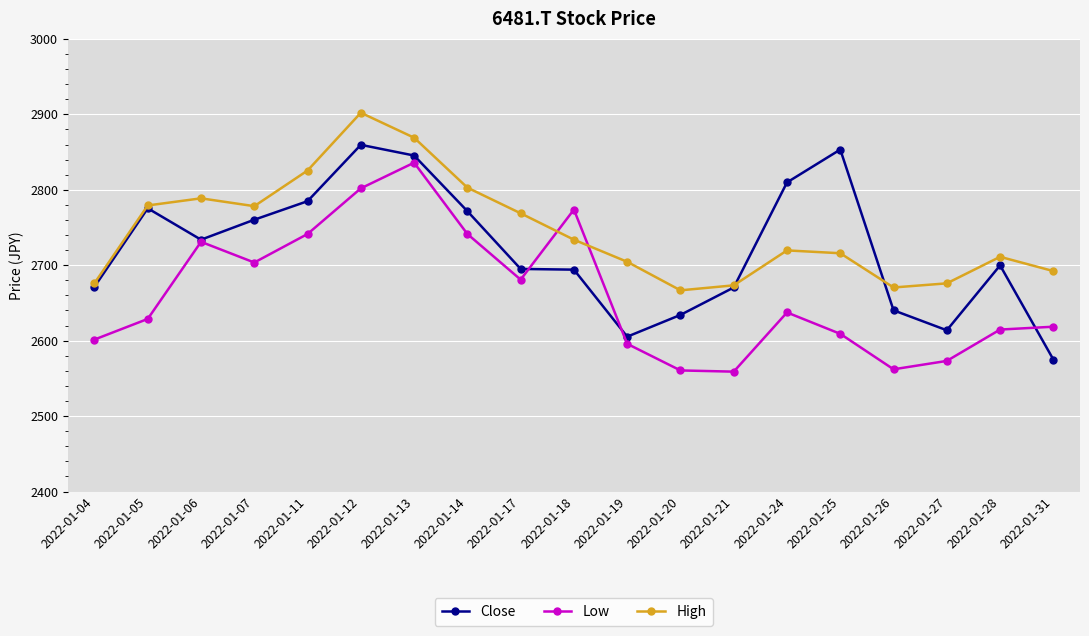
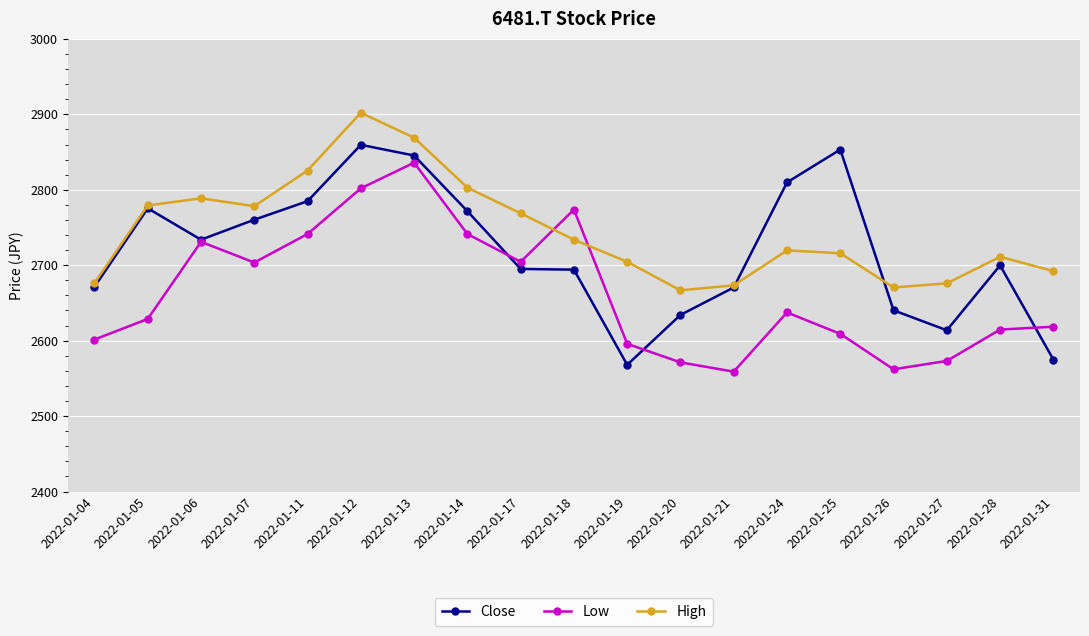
  {
    "Close": {
      "2022-01-04": 2670,
      "2022-01-05": 2780,
      "2022-01-07": 2760,
      "2022-01-11": 2780,
      "2022-01-12": 2860,
      "2022-01-13": 2850,
      "2022-01-14": 2770,
      "2022-01-17": 2700,
      "2022-01-18": 2690,
-     "2022-01-19": 2610,
+     "2022-01-19": 2570,
      "2022-01-20": 2630,
      "2022-01-24": 2810,
      "2022-01-25": 2850,
      "2022-01-26": 2640,
      "2022-01-27": 2610,
      "2022-01-28": 2700,
      "2022-01-31": 2570
    },
    "Low": {
      "2022-01-04": 2600,
      "2022-01-05": 2630,
      "2022-01-07": 2700,
      "2022-01-11": 2740,
      "2022-01-12": 2800,
      "2022-01-13": 2840,
      "2022-01-14": 2740,
-     "2022-01-17": 2680,
+     "2022-01-17": 2700,
      "2022-01-18": 2770,
      "2022-01-19": 2600,
-     "2022-01-20": 2560,
+     "2022-01-20": 2570,
      "2022-01-21": 2560,
      "2022-01-24": 2640,
      "2022-01-25": 2610,
      "2022-01-26": 2560,
      "2022-01-27": 2570,
      "2022-01-28": 2610,
      "2022-01-31": 2620
    },
    "High": {
      "2022-01-04": 2680,
      "2022-01-05": 2780,
      "2022-01-06": 2790,
      "2022-01-07": 2780,
      "2022-01-11": 2830,
      "2022-01-12": 2900,
      "2022-01-13": 2870,
      "2022-01-14": 2800,
      "2022-01-17": 2770,
      "2022-01-18": 2730,
      "2022-01-19": 2700,
      "2022-01-20": 2670,
      "2022-01-24": 2720,
      "2022-01-25": 2720,
      "2022-01-26": 2670,
      "2022-01-27": 2680,
      "2022-01-28": 2710,
      "2022-01-31": 2690
    }
  }
